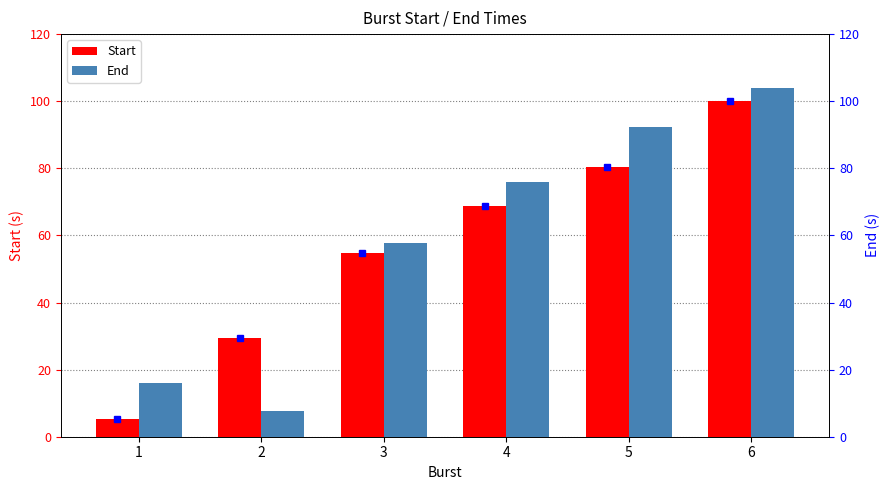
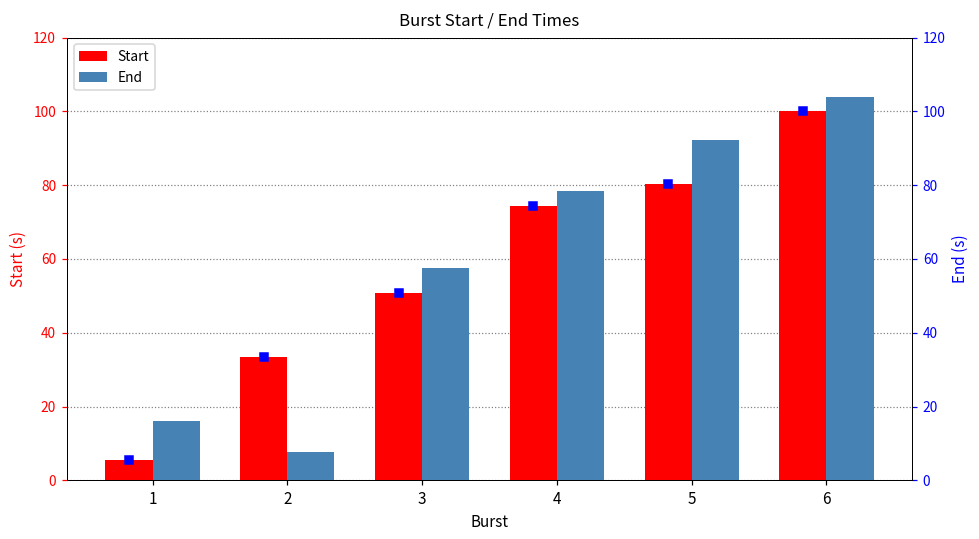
  {
    "Start": {
      "1": 5,
-     "2": 30,
-     "3": 55,
-     "4": 69,
+     "2": 34,
+     "3": 51,
+     "4": 74,
      "5": 80,
      "6": 100
    },
    "End": {
      "1": 16,
      "2": 8,
      "3": 58,
-     "4": 76,
+     "4": 79,
      "5": 92,
      "6": 104
    }
  }
